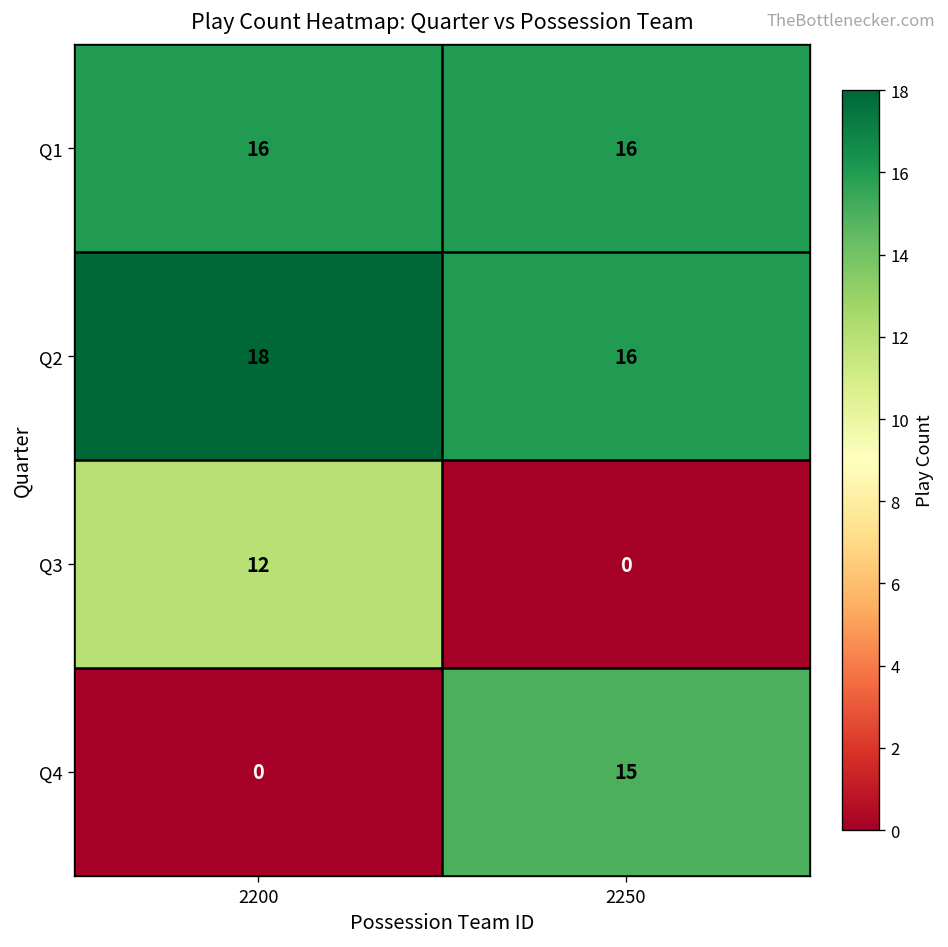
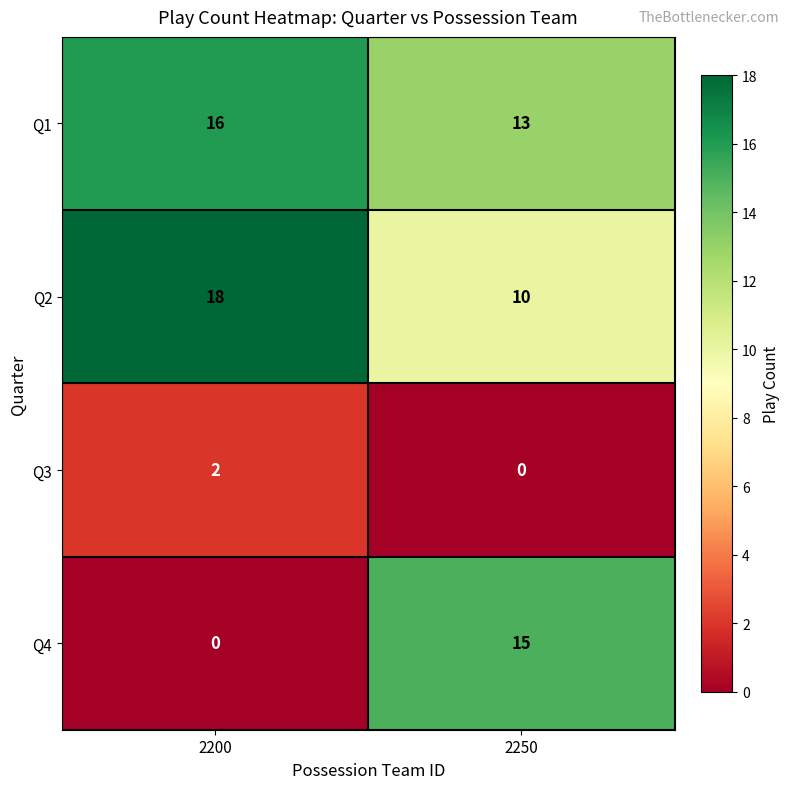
  {
    "Q1": {
      "2200": 16,
-     "2250": 16
+     "2250": 13
    },
    "Q2": {
      "2200": 18,
-     "2250": 16
+     "2250": 10
    },
    "Q3": {
-     "2200": 12,
+     "2200": 2,
      "2250": 0
    },
    "Q4": {
      "2200": 0,
      "2250": 15
    }
  }
